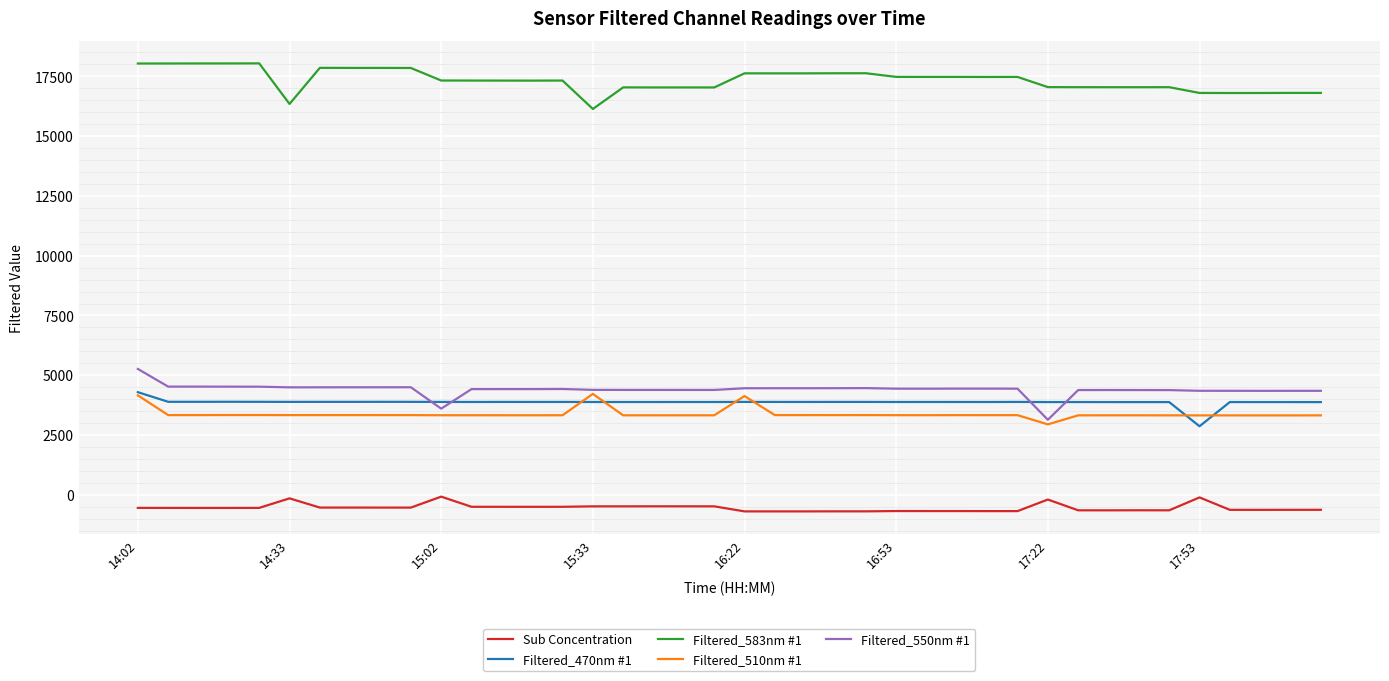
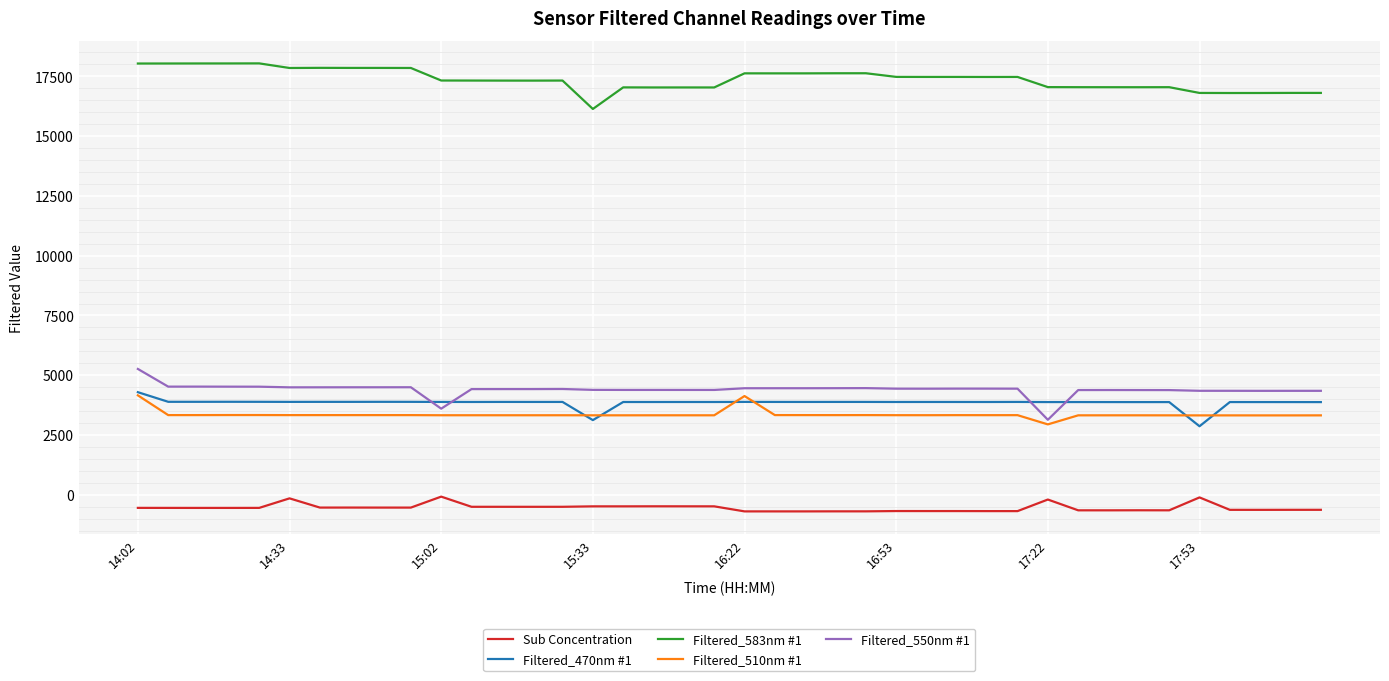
  {
    "Sub Concentration": {
      "14:02": -500,
      "14:33": -100,
      "15:02": -100,
      "15:33": -500,
      "16:22": -700,
      "16:53": -700,
      "17:22": -200,
      "17:53": -100
    },
    "Filtered_470nm #1": {
      "14:02": 4300,
      "14:33": 3900,
      "15:02": 3900,
-     "15:33": 3900,
+     "15:33": 3100,
      "16:22": 3900,
      "16:53": 3900,
      "17:22": 3900,
      "17:53": 2900
    },
    "Filtered_583nm #1": {
      "14:02": 18000,
-     "14:33": 16300,
+     "14:33": 17900,
      "15:02": 17300,
      "15:33": 16100,
      "16:22": 17600,
      "16:53": 17500,
      "17:22": 17100,
      "17:53": 16800
    },
    "Filtered_510nm #1": {
      "14:02": 4200,
      "14:33": 3300,
      "15:02": 3300,
-     "15:33": 4200,
+     "15:33": 3300,
      "16:22": 4100,
      "16:53": 3300,
      "17:22": 2900,
      "17:53": 3300
    },
    "Filtered_550nm #1": {
      "14:02": 5300,
      "14:33": 4500,
      "15:02": 3600,
      "15:33": 4400,
      "16:22": 4500,
      "16:53": 4400,
      "17:22": 3100,
      "17:53": 4300
    }
  }
